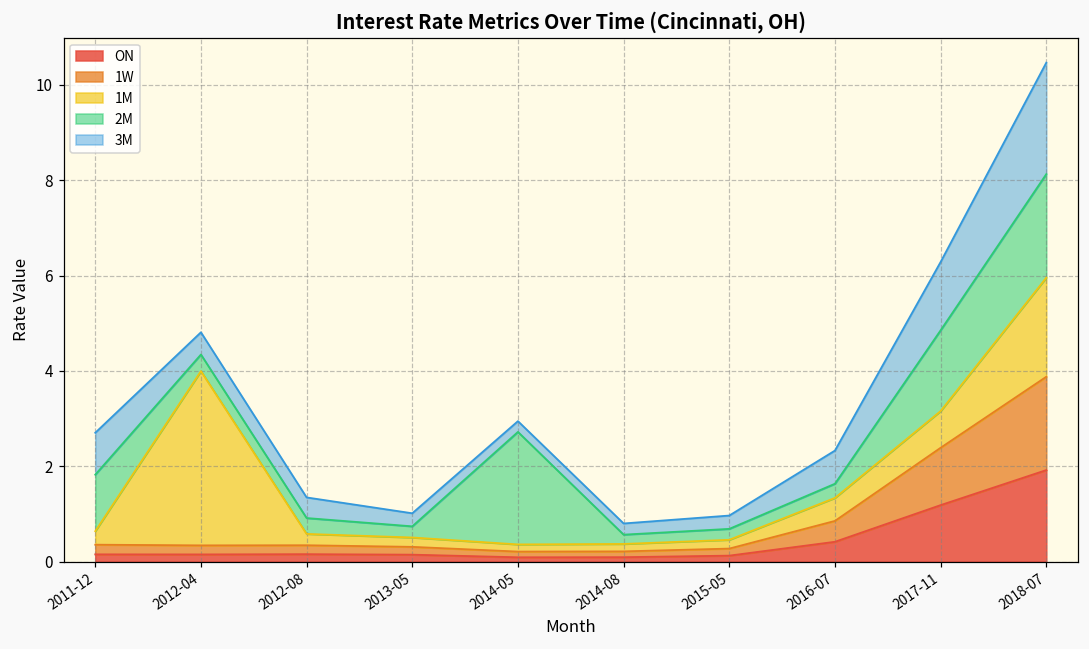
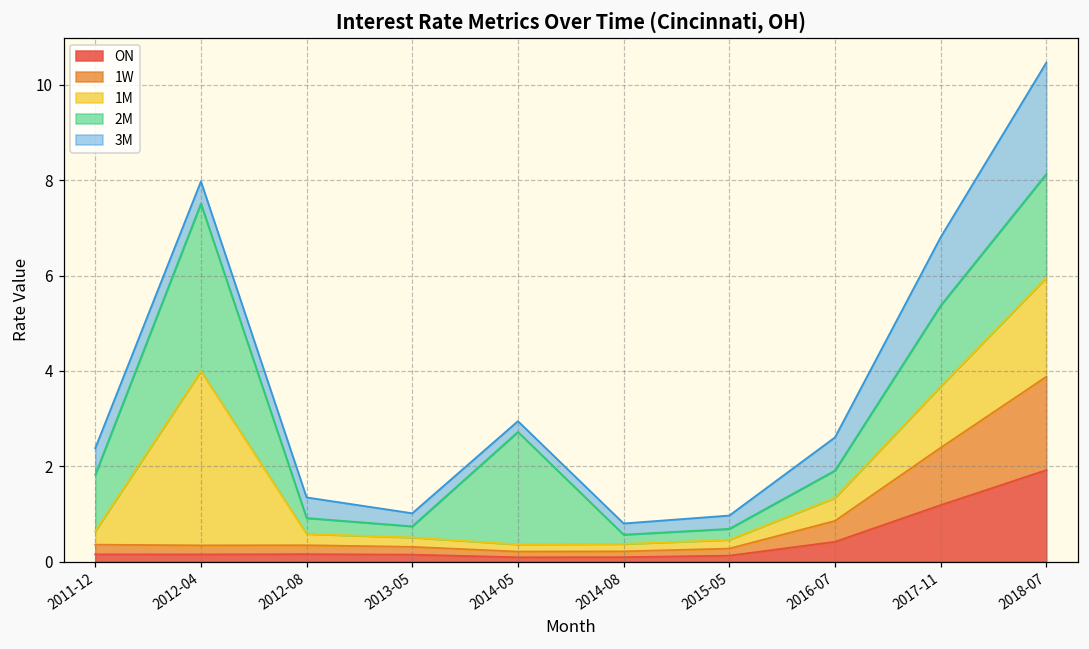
  {
    "1M": {
      "2011-12": 0.3,
      "2012-04": 3.7,
      "2012-08": 0.2,
      "2013-05": 0.2,
      "2014-05": 0.2,
      "2014-08": 0.2,
      "2015-05": 0.2,
      "2016-07": 0.5,
-     "2017-11": 0.8,
+     "2017-11": 1.3,
      "2018-07": 2.1
    },
    "2M": {
      "2011-12": 1.2,
-     "2012-04": 0.3,
+     "2012-04": 3.5,
      "2012-08": 0.3,
      "2013-05": 0.2,
      "2014-05": 2.4,
      "2014-08": 0.2,
      "2015-05": 0.2,
-     "2016-07": 0.3,
+     "2016-07": 0.6,
      "2017-11": 1.7,
      "2018-07": 2.2
    },
    "3M": {
-     "2011-12": 0.9,
+     "2011-12": 0.6,
      "2012-04": 0.5,
      "2012-08": 0.4,
      "2013-05": 0.3,
      "2014-05": 0.2,
      "2014-08": 0.2,
      "2015-05": 0.3,
      "2016-07": 0.7,
      "2017-11": 1.4,
      "2018-07": 2.3
    }
  }
